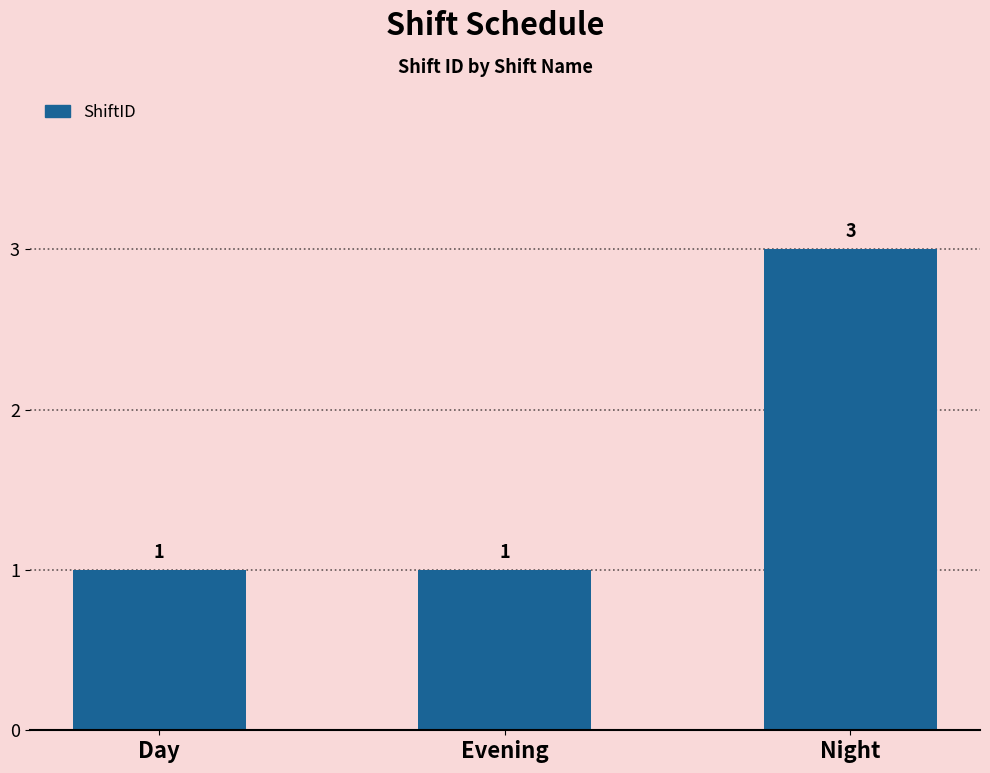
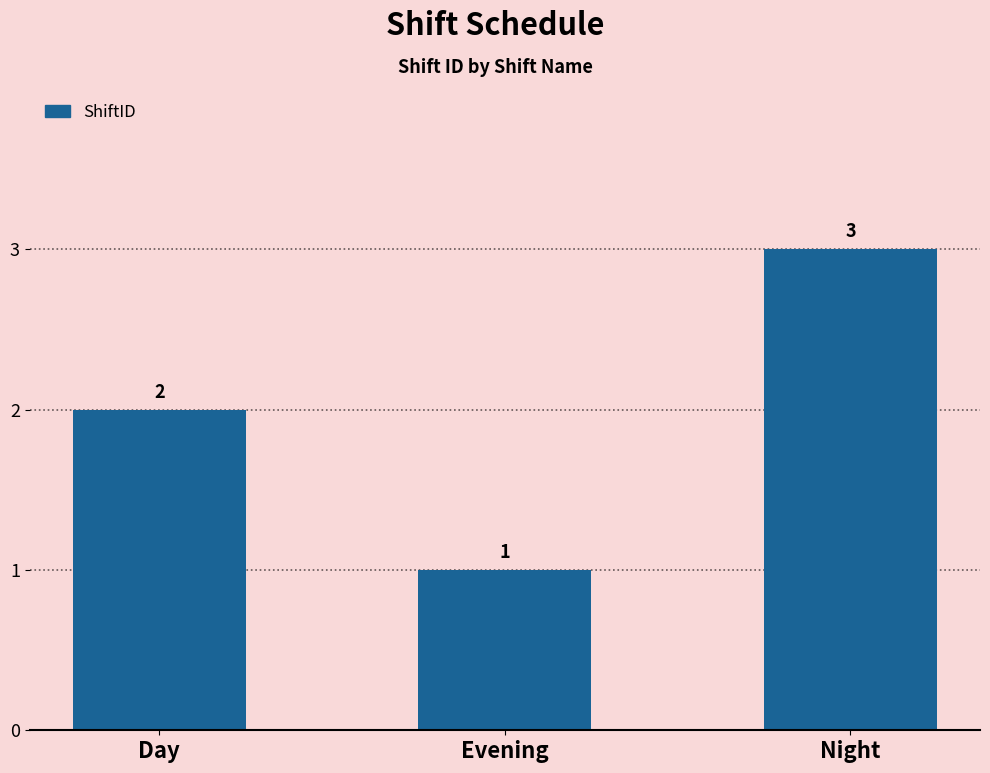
  {
-   "Day": 1,
+   "Day": 2,
    "Evening": 1,
    "Night": 3
  }
